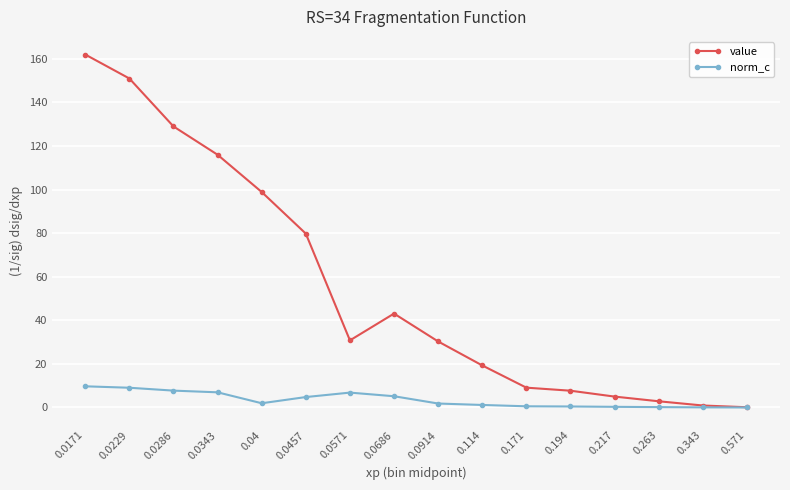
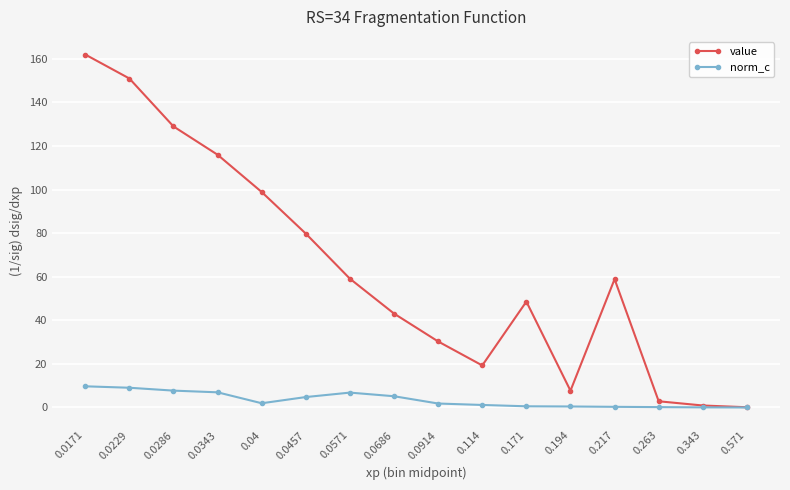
  {
    "value": {
      "0.0171": 162,
      "0.0229": 151,
      "0.0286": 129,
      "0.0343": 116,
      "0.04": 99,
      "0.0457": 80,
-     "0.0571": 31,
+     "0.0571": 59,
      "0.0686": 43,
      "0.0914": 30,
      "0.114": 19,
-     "0.171": 9,
+     "0.171": 49,
      "0.194": 8,
-     "0.217": 5,
+     "0.217": 59,
      "0.263": 3
    },
    "norm_c": {
      "0.0171": 10,
      "0.0229": 9,
      "0.0286": 8,
      "0.0343": 7,
      "0.04": 2,
      "0.0457": 5,
      "0.0571": 7,
      "0.0686": 5,
      "0.0914": 2,
      "0.114": 1,
      "0.171": 1,
      "0.194": 0,
      "0.217": 0,
      "0.263": 0
    }
  }
